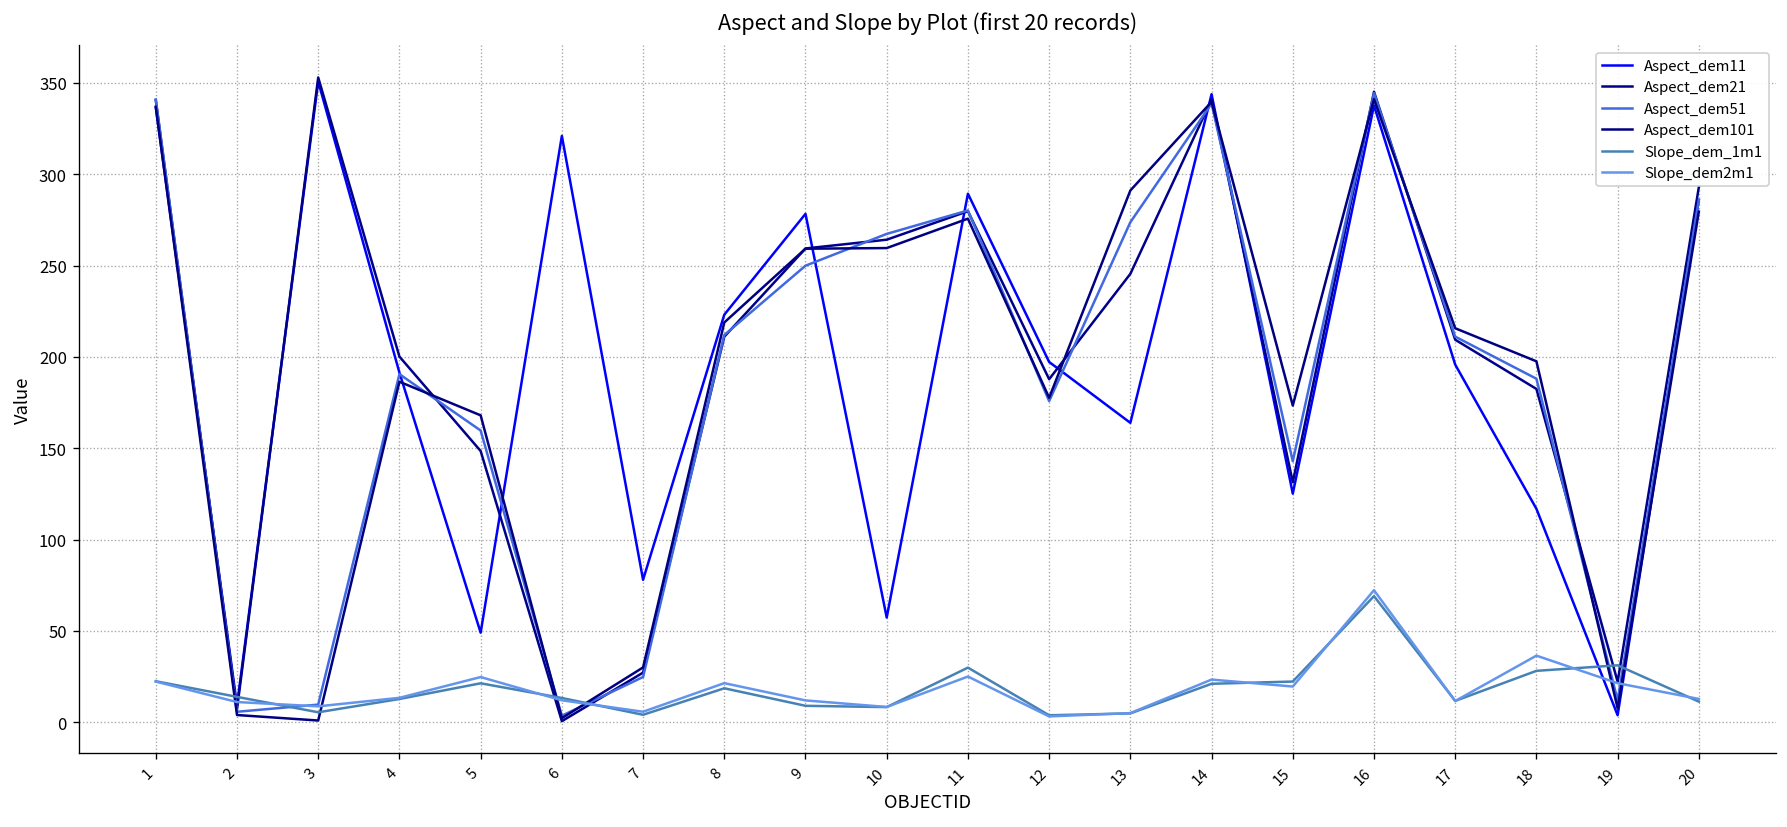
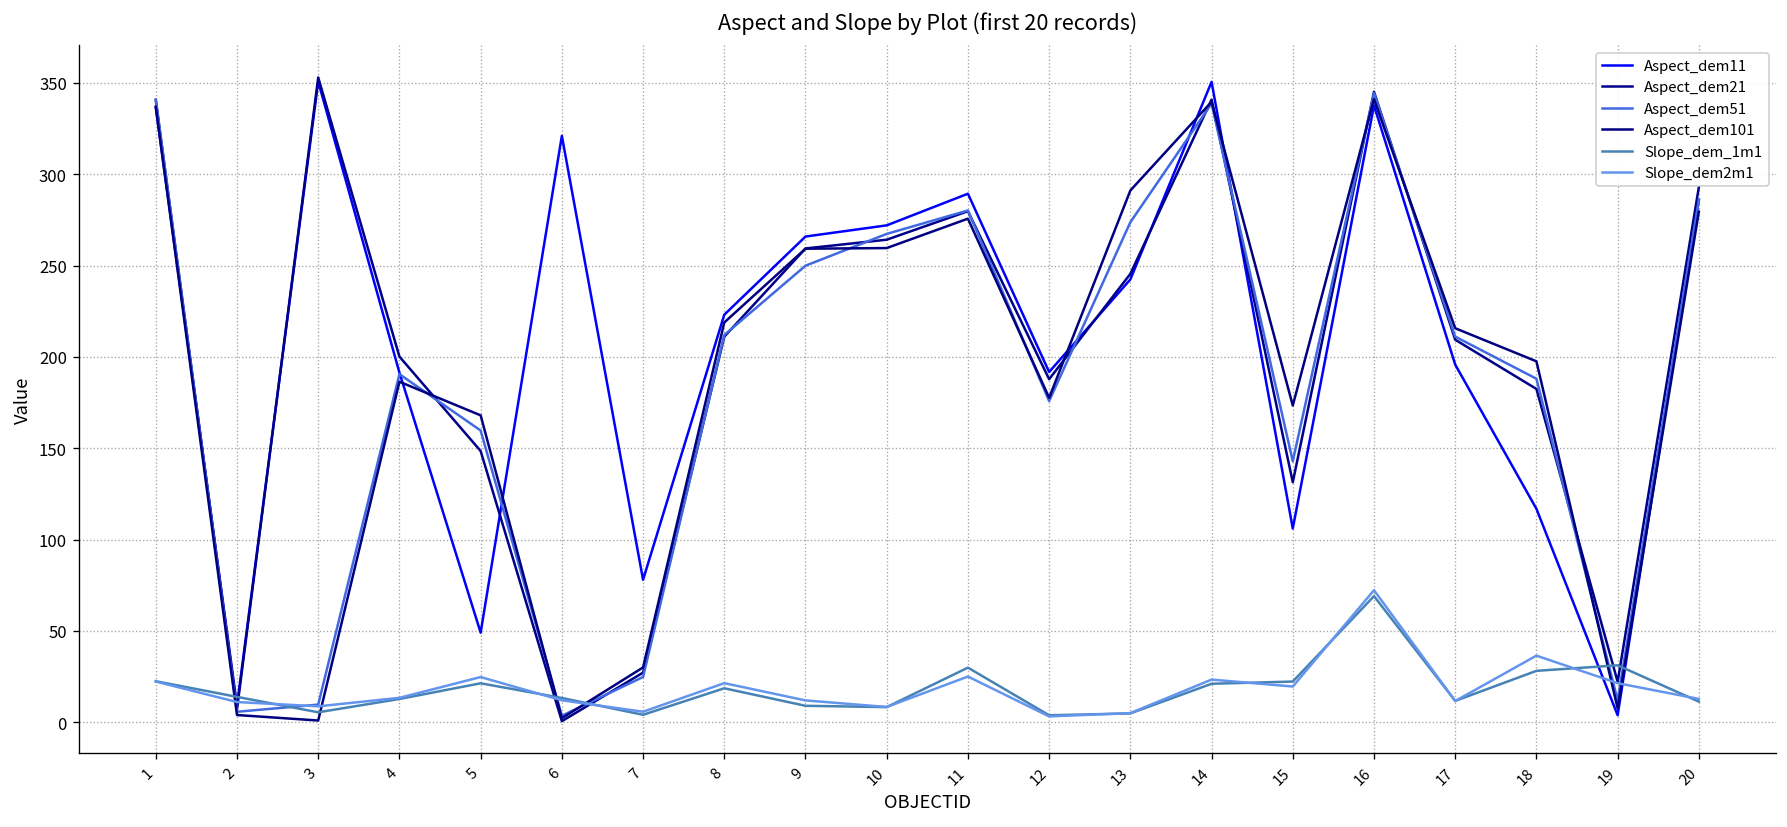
  {
    "Aspect_dem11": {
      "2": 9,
      "3": 351,
      "5": 49,
      "6": 321,
      "7": 78,
      "8": 223,
-     "9": 278,
-     "10": 57,
+     "9": 266,
+     "10": 272,
      "11": 289,
-     "12": 197,
-     "13": 164,
-     "14": 344,
-     "15": 125,
+     "12": 192,
+     "13": 242,
+     "14": 351,
+     "15": 106,
      "16": 338,
      "17": 196,
      "18": 117,
      "19": 4
    }
  }
